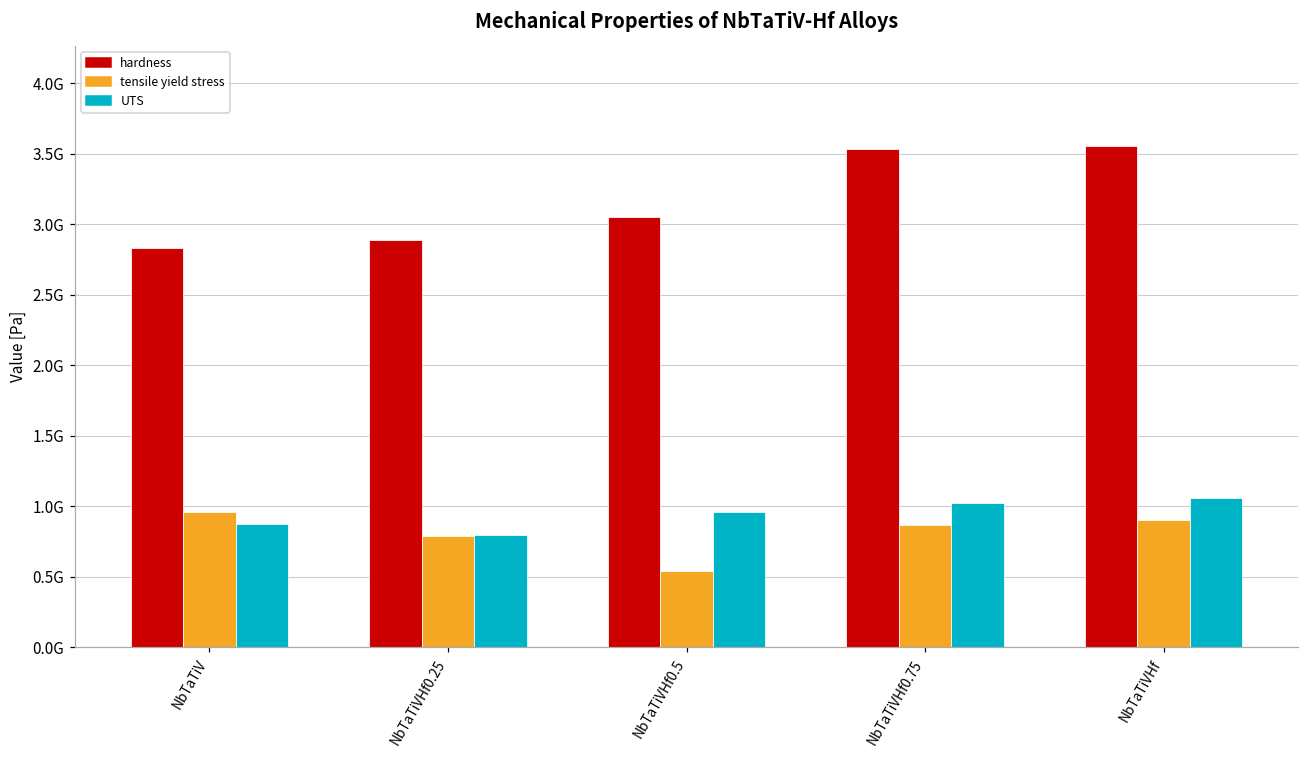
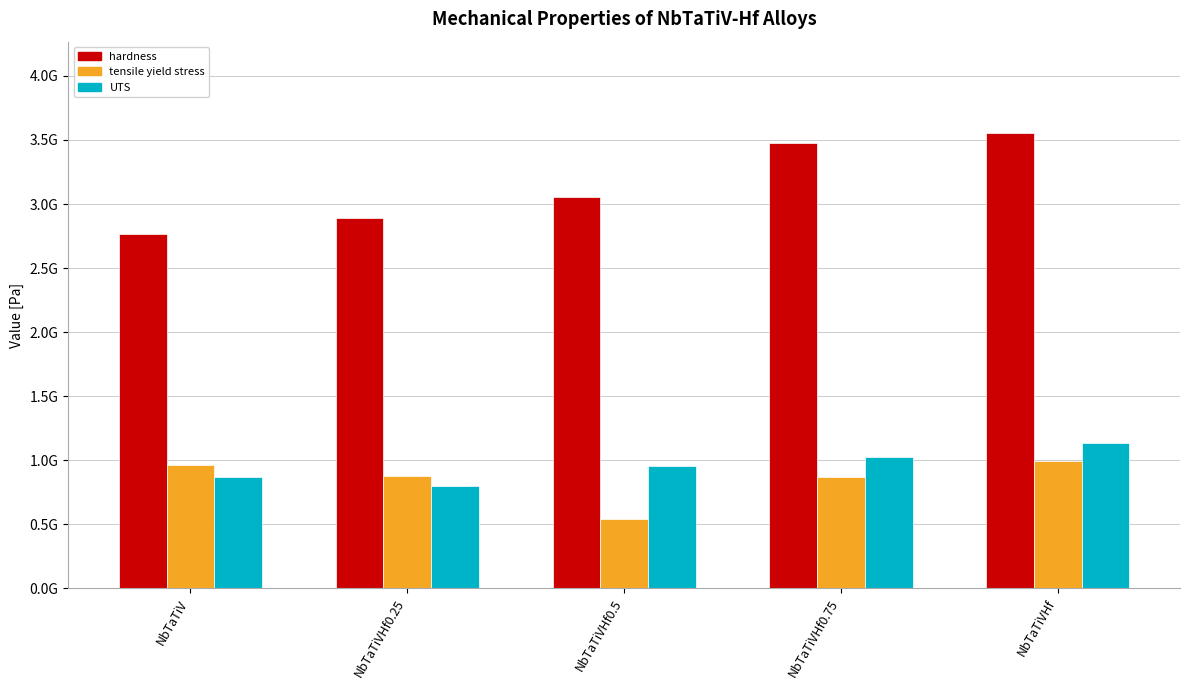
  {
    "hardness": {
-     "NbTaTiV": 2830000000,
+     "NbTaTiV": 2770000000,
      "NbTaTiVHf0.25": 2890000000,
      "NbTaTiVHf0.5": 3050000000,
-     "NbTaTiVHf0.75": 3530000000,
+     "NbTaTiVHf0.75": 3470000000,
      "NbTaTiVHf": 3560000000
    },
    "tensile yield stress": {
      "NbTaTiV": 960000000,
-     "NbTaTiVHf0.25": 790000000,
+     "NbTaTiVHf0.25": 880000000,
      "NbTaTiVHf0.5": 540000000,
      "NbTaTiVHf0.75": 870000000,
-     "NbTaTiVHf": 900000000
+     "NbTaTiVHf": 1000000000
    },
    "UTS": {
      "NbTaTiV": 870000000,
      "NbTaTiVHf0.25": 800000000,
      "NbTaTiVHf0.5": 960000000,
      "NbTaTiVHf0.75": 1020000000,
-     "NbTaTiVHf": 1060000000
+     "NbTaTiVHf": 1140000000
    }
  }
